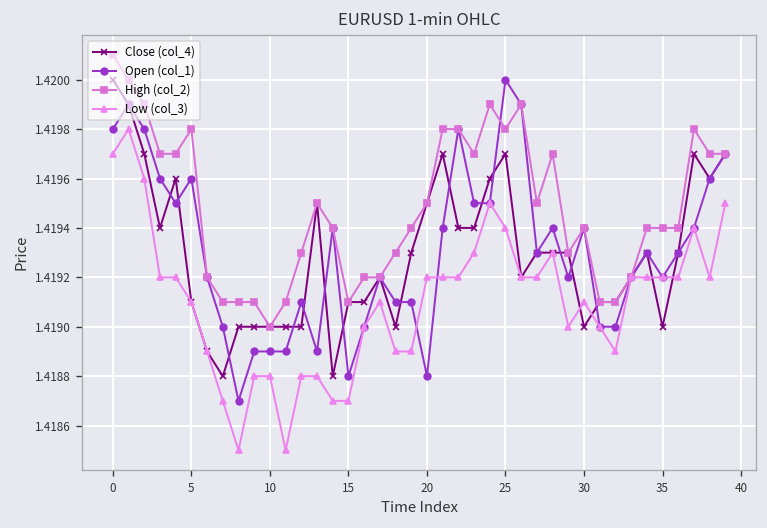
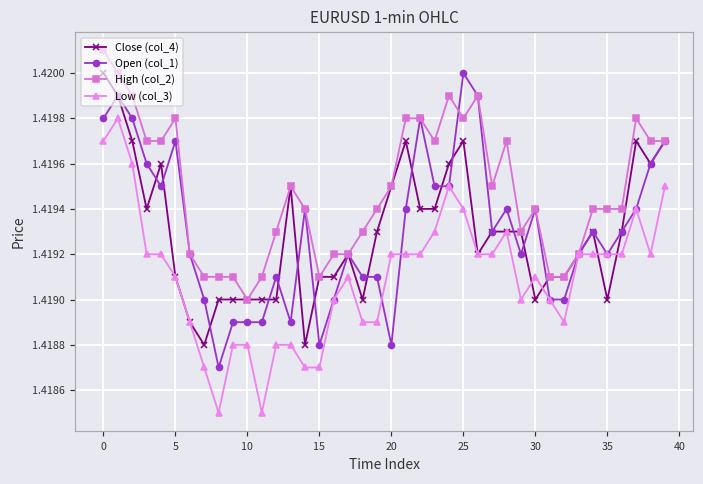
  {
    "Close (col_4)": {
      "25": 1.4197,
      "30": 1.4190,
      "35": 1.4190
    },
    "Open (col_1)": {
      "0": 1.4198,
-     "5": 1.4196,
+     "5": 1.4197,
      "10": 1.4189,
      "15": 1.4188,
      "20": 1.4188,
      "25": 1.4200
    }
  }
